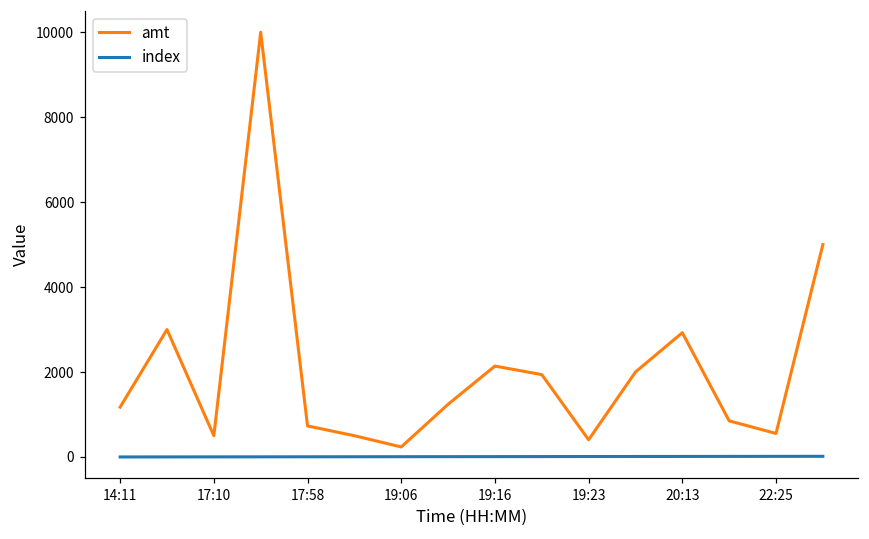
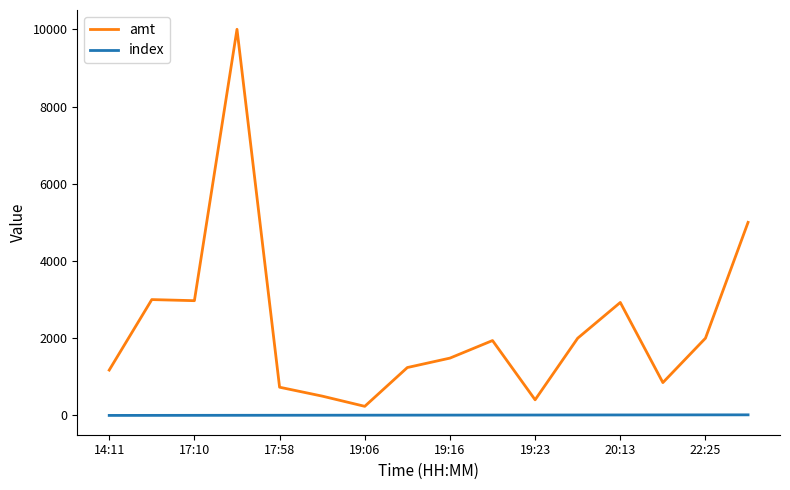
  {
    "amt": {
      "14:11": 1200,
-     "17:10": 500,
+     "17:10": 3000,
      "17:58": 700,
      "19:06": 200,
-     "19:16": 2100,
+     "19:16": 1500,
      "19:23": 400,
      "20:13": 2900,
-     "22:25": 600
+     "22:25": 2000
    },
    "index": {
      "14:11": 0,
      "17:10": 0,
      "17:58": 0,
      "19:06": 0,
      "19:16": 0,
      "19:23": 0,
      "20:13": 0,
      "22:25": 0
    }
  }
